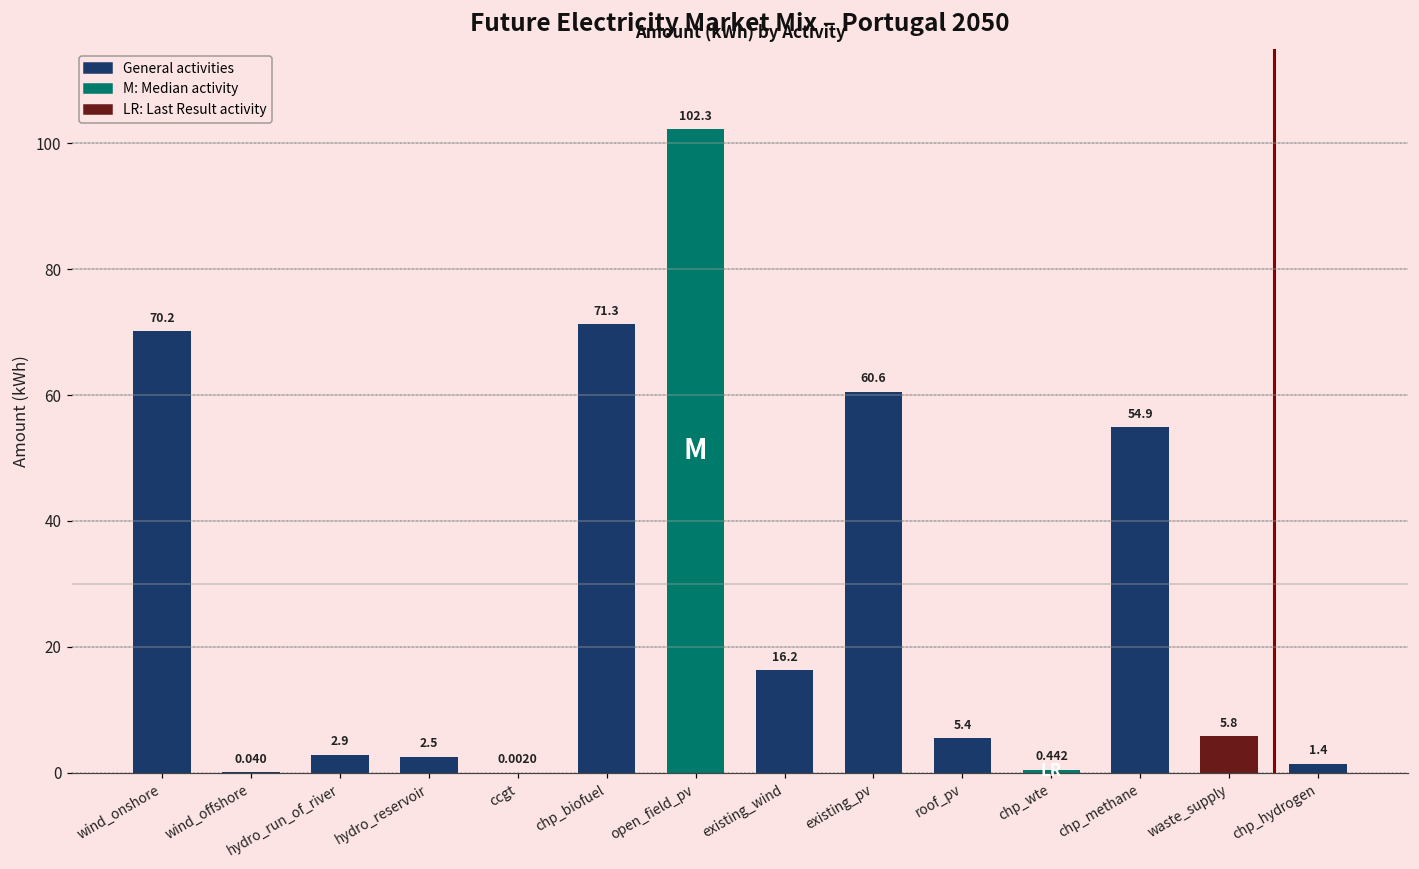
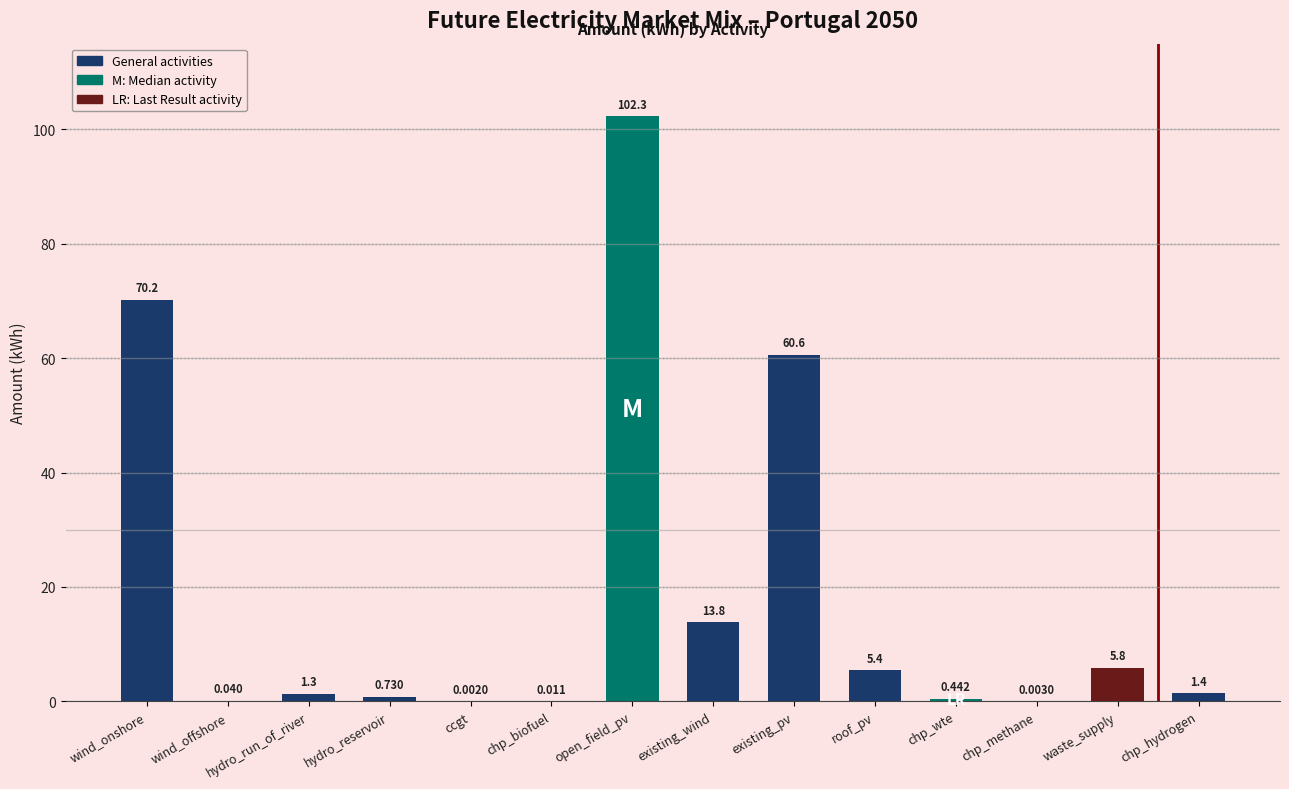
  {
    "wind_onshore": 70.2,
    "wind_offshore": 0.040,
-   "hydro_run_of_river": 2.9,
-   "hydro_reservoir": 2.5,
+   "hydro_run_of_river": 1.3,
+   "hydro_reservoir": 0.730,
    "ccgt": 0.0020,
-   "chp_biofuel": 71.3,
+   "chp_biofuel": 0.011,
    "open_field_pv": 102.3,
-   "existing_wind": 16.2,
+   "existing_wind": 13.8,
    "existing_pv": 60.6,
    "roof_pv": 5.4,
    "chp_wte": 0.442,
-   "chp_methane": 54.9,
+   "chp_methane": 0.0030,
    "waste_supply": 5.8,
    "chp_hydrogen": 1.4
  }
